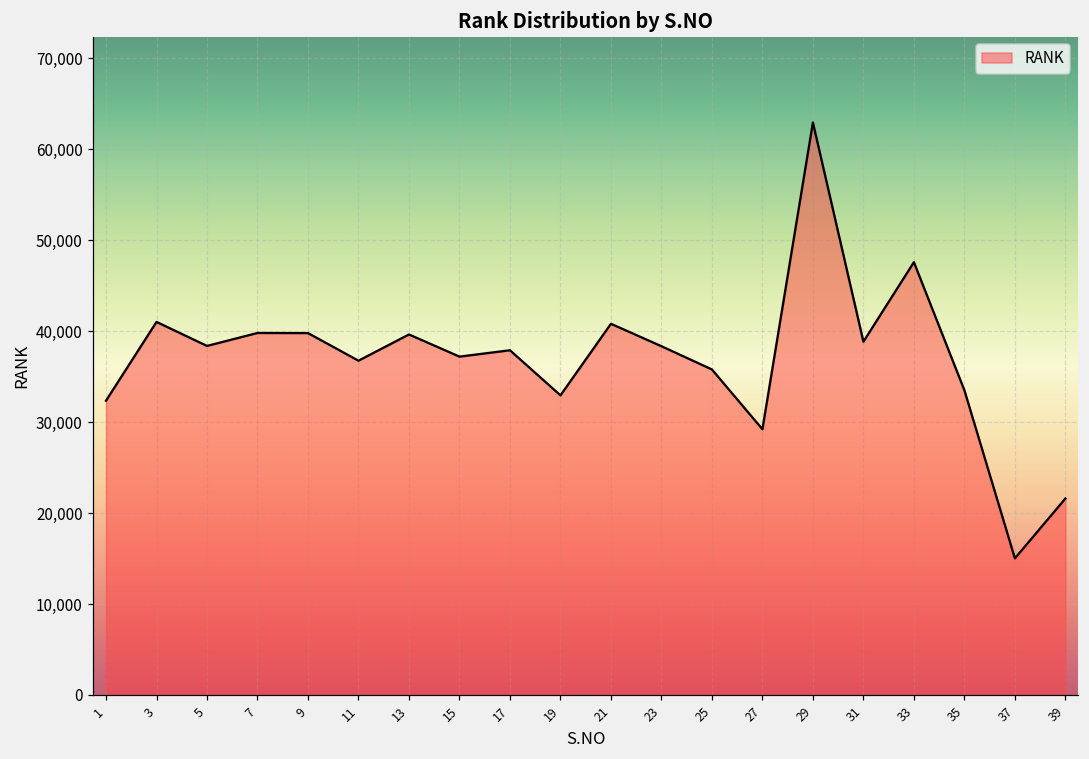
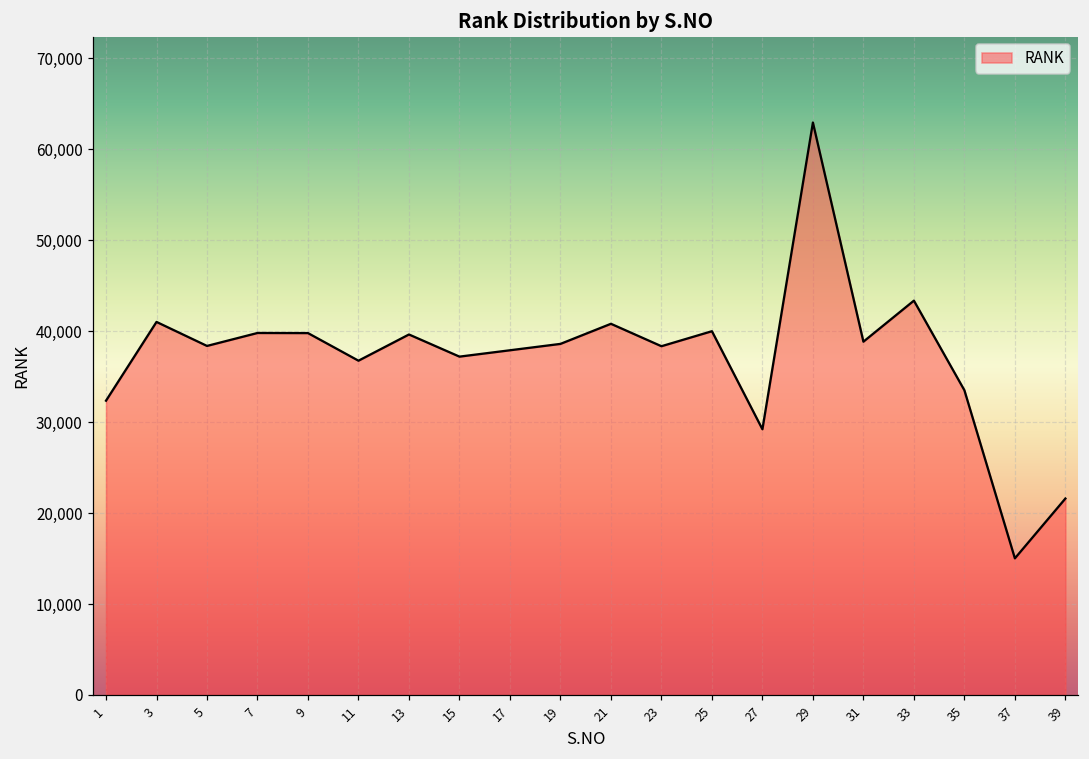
  {
    "1": "32,000",
    "3": "41,000",
    "5": "38,000",
    "7": "40,000",
    "9": "40,000",
    "11": "37,000",
    "13": "40,000",
    "15": "37,000",
    "17": "38,000",
-   "19": "33,000",
+   "19": "39,000",
    "21": "41,000",
    "23": "38,000",
-   "25": "36,000",
+   "25": "40,000",
    "27": "29,000",
    "29": "63,000",
    "31": "39,000",
-   "33": "48,000",
+   "33": "43,000",
    "35": "34,000",
    "37": "15,000",
    "39": "22,000"
  }
